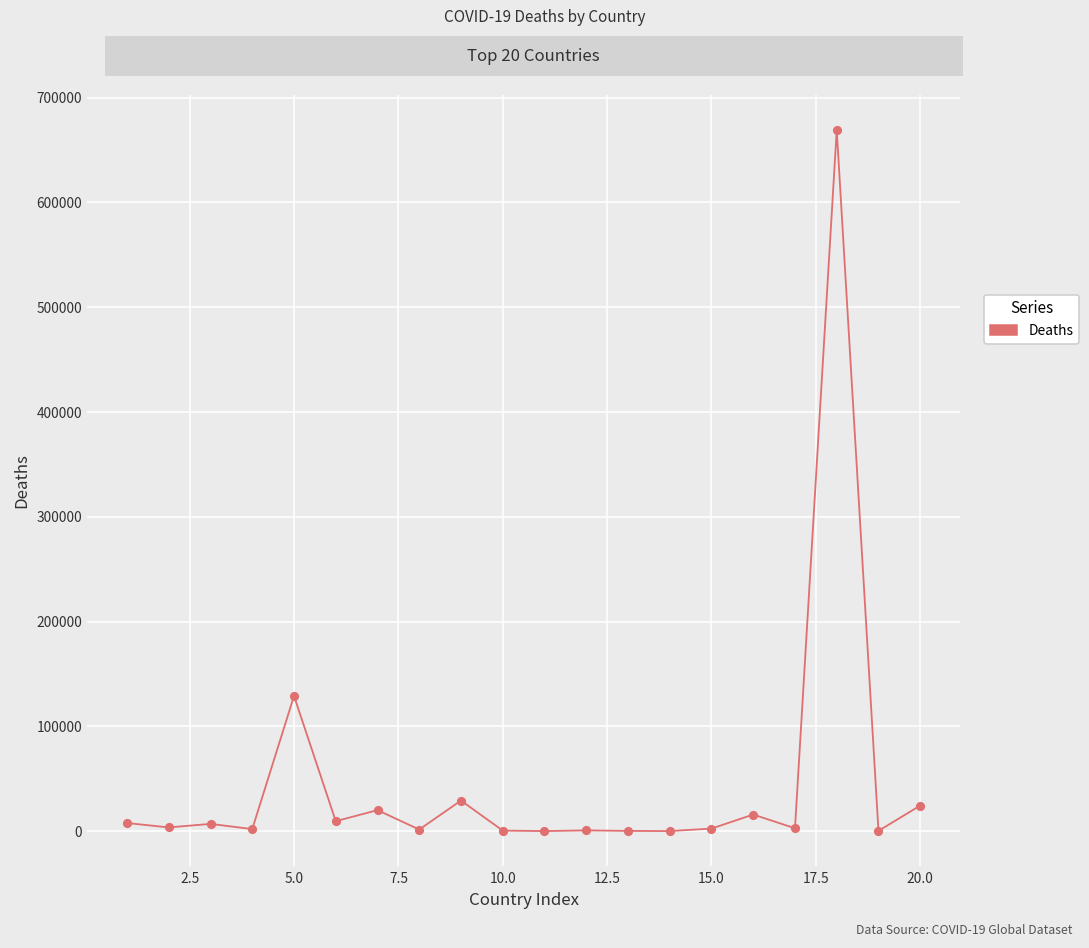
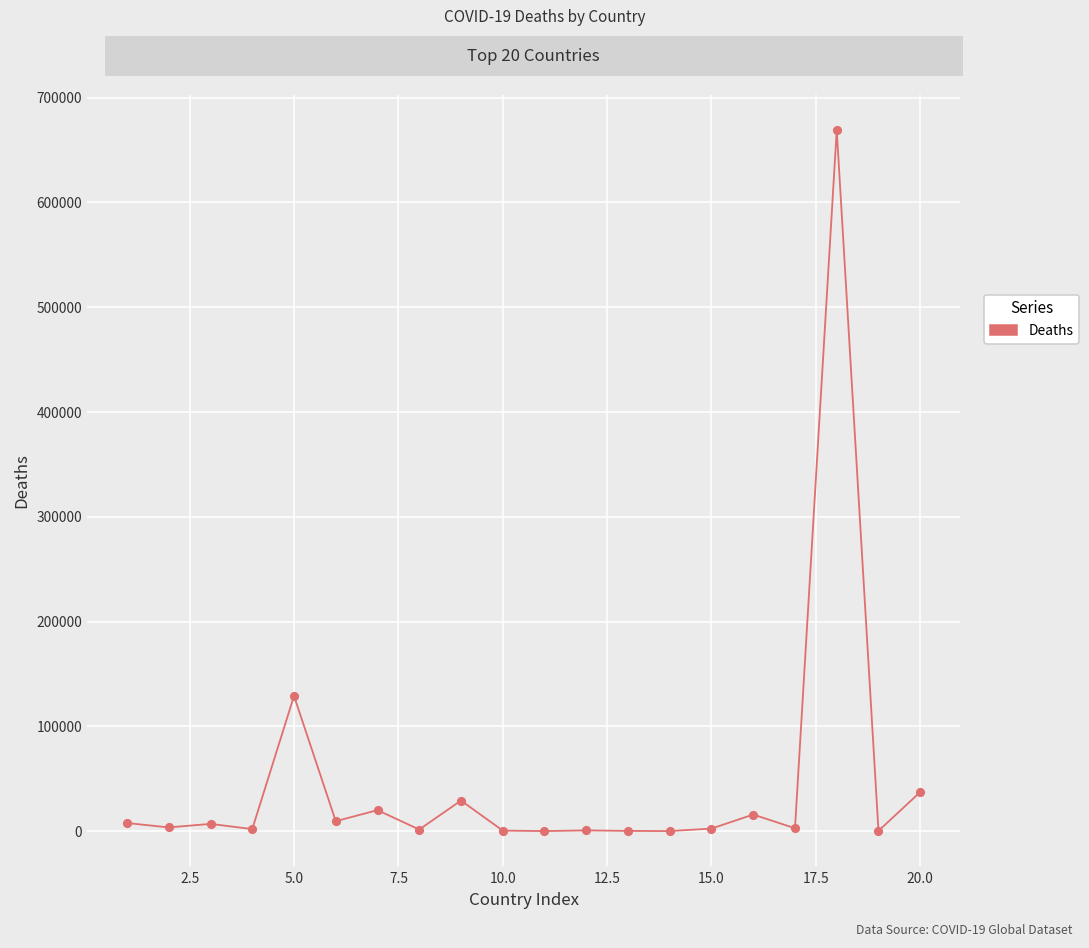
  {
    "5.0": 130000,
    "10.0": 0,
    "15.0": 0,
-   "20.0": 20000
+   "20.0": 40000
  }
